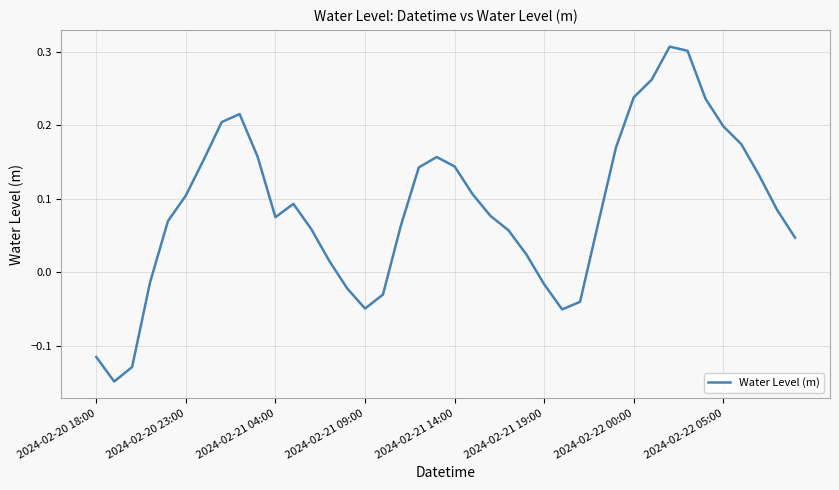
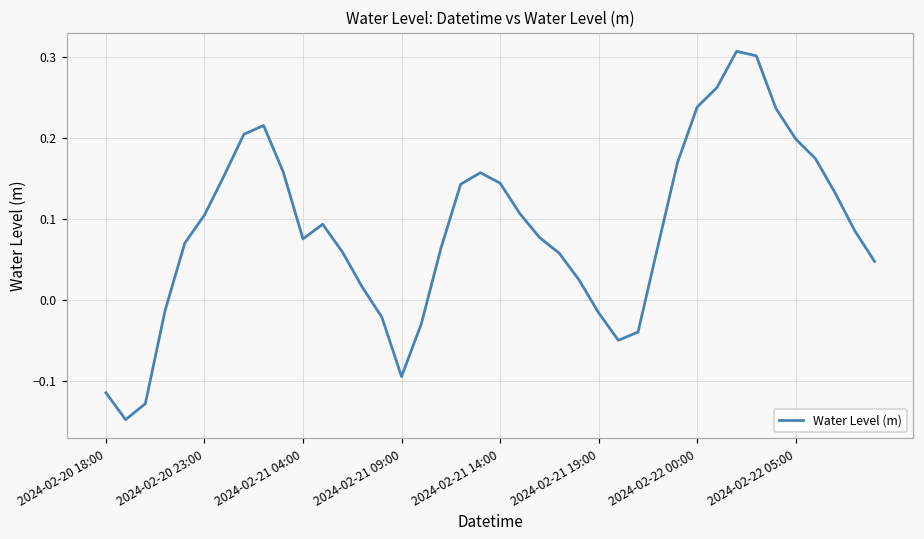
  {
    "2024-02-20 18:00": -0.11,
    "2024-02-20 23:00": 0.10,
    "2024-02-21 04:00": 0.08,
-   "2024-02-21 09:00": -0.05,
+   "2024-02-21 09:00": -0.09,
    "2024-02-21 14:00": 0.14,
    "2024-02-21 19:00": -0.02,
    "2024-02-22 00:00": 0.24,
    "2024-02-22 05:00": 0.20
  }
